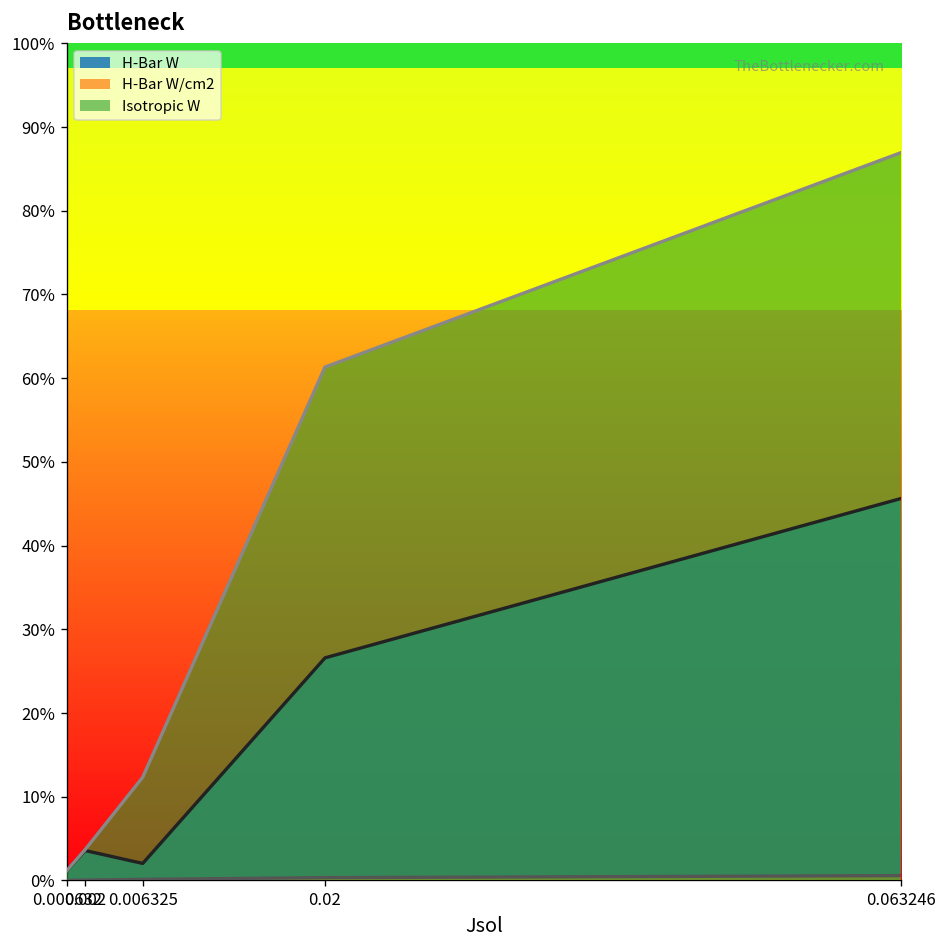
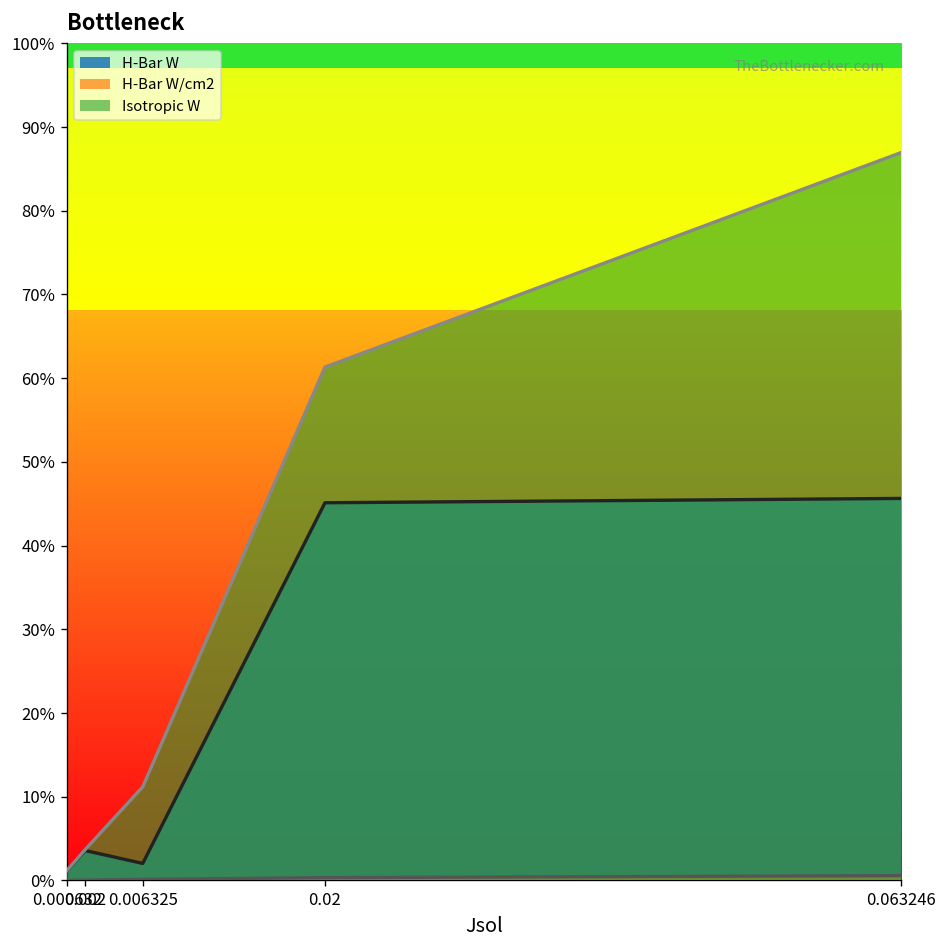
  {
    "H-Bar W": {
      "0.006325": "2%",
-     "0.02": "27%",
+     "0.02": "45%",
      "0.063246": "46%"
    },
    "H-Bar W/cm2": {
      "0.006325": "0%",
      "0.02": "0%",
      "0.063246": "1%"
    },
    "Isotropic W": {
-     "0.006325": "12%",
+     "0.006325": "11%",
      "0.02": "61%",
      "0.063246": "87%"
    }
  }
